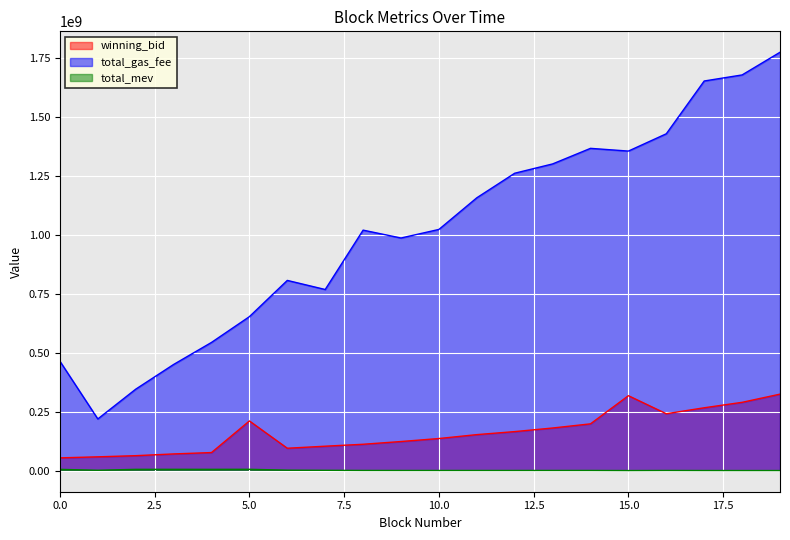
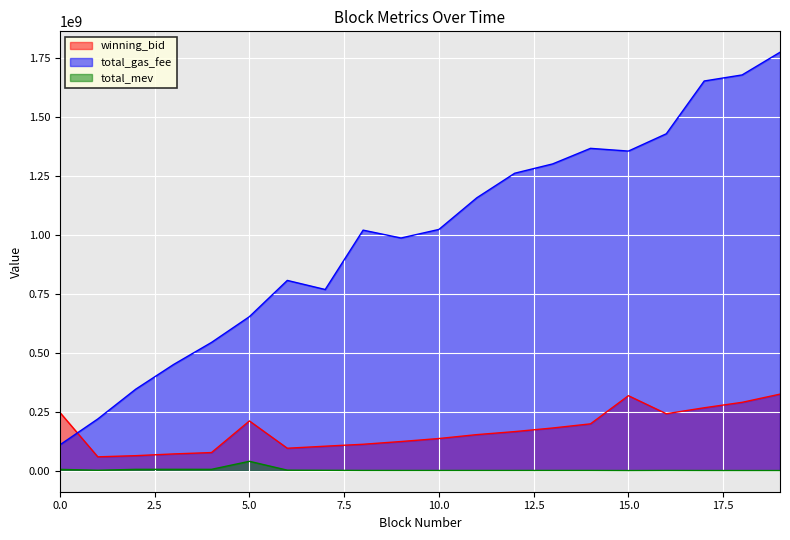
  {
    "winning_bid": {
-     "0.0": 50000000,
+     "0.0": 250000000,
      "5.0": 210000000,
      "10.0": 140000000,
      "15.0": 320000000
    },
    "total_gas_fee": {
-     "0.0": 460000000,
+     "0.0": 110000000,
      "5.0": 650000000,
      "10.0": 1020000000,
      "15.0": 1350000000
    },
    "total_mev": {
      "0.0": 10000000,
-     "5.0": 10000000,
+     "5.0": 40000000,
      "10.0": 0,
      "15.0": 0
    }
  }
